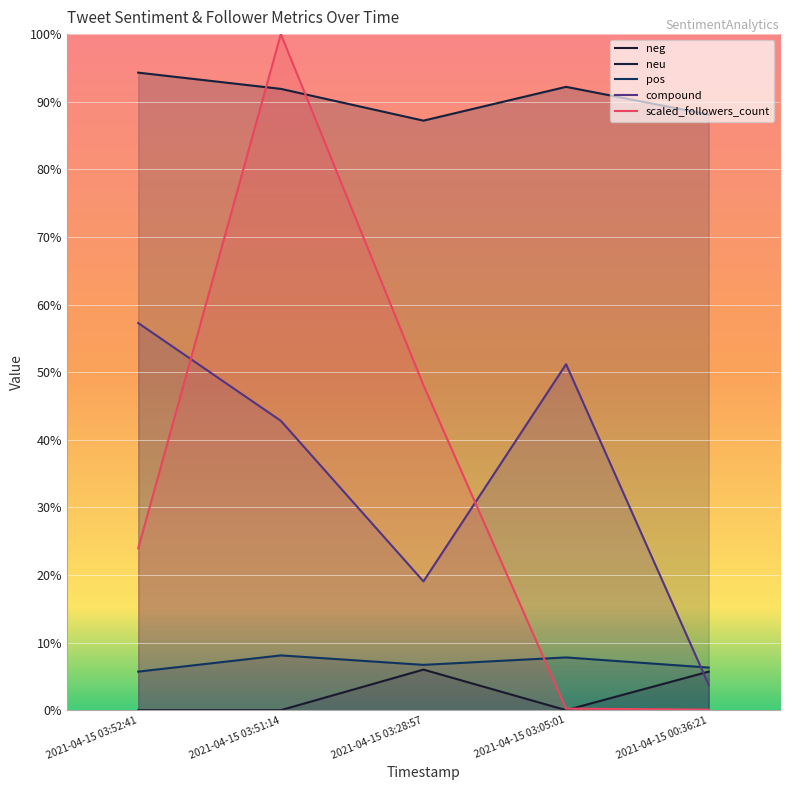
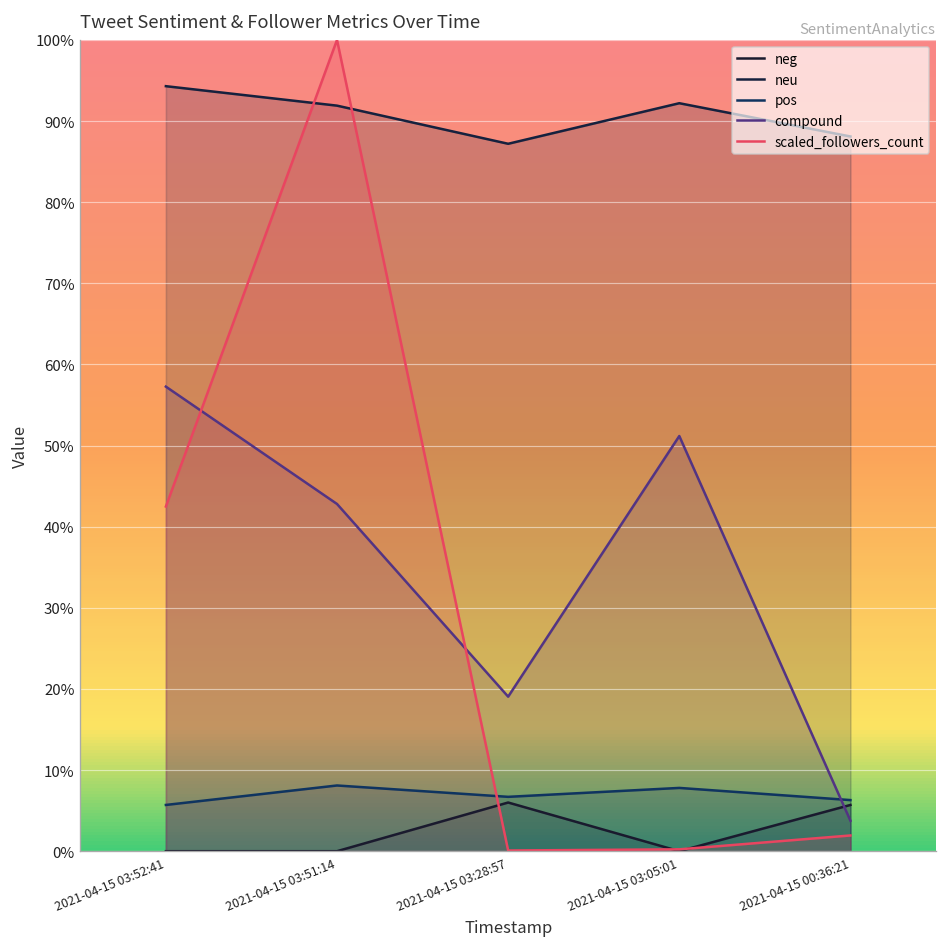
  {
    "compound": {
      "2021-04-15 03:52:41": "57%",
      "2021-04-15 03:51:14": "43%",
      "2021-04-15 03:28:57": "19%",
      "2021-04-15 03:05:01": "51%",
      "2021-04-15 00:36:21": "4%"
    },
    "scaled_followers_count": {
-     "2021-04-15 03:52:41": "24%",
+     "2021-04-15 03:52:41": "42%",
      "2021-04-15 03:51:14": "100%",
-     "2021-04-15 03:28:57": "48%",
-     "2021-04-15 00:36:21": "0%"
+     "2021-04-15 03:28:57": "0%",
+     "2021-04-15 00:36:21": "2%"
    }
  }
